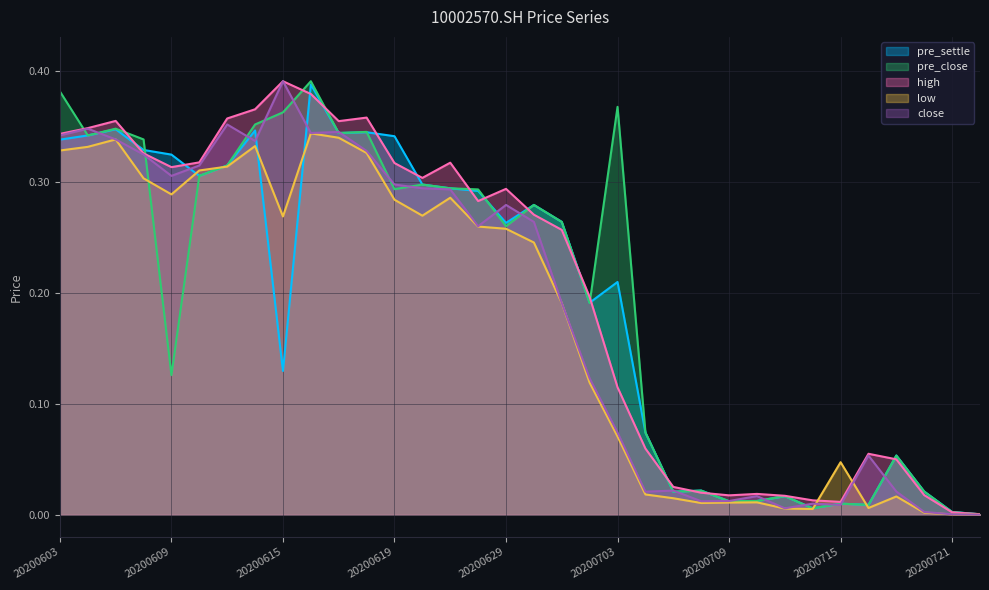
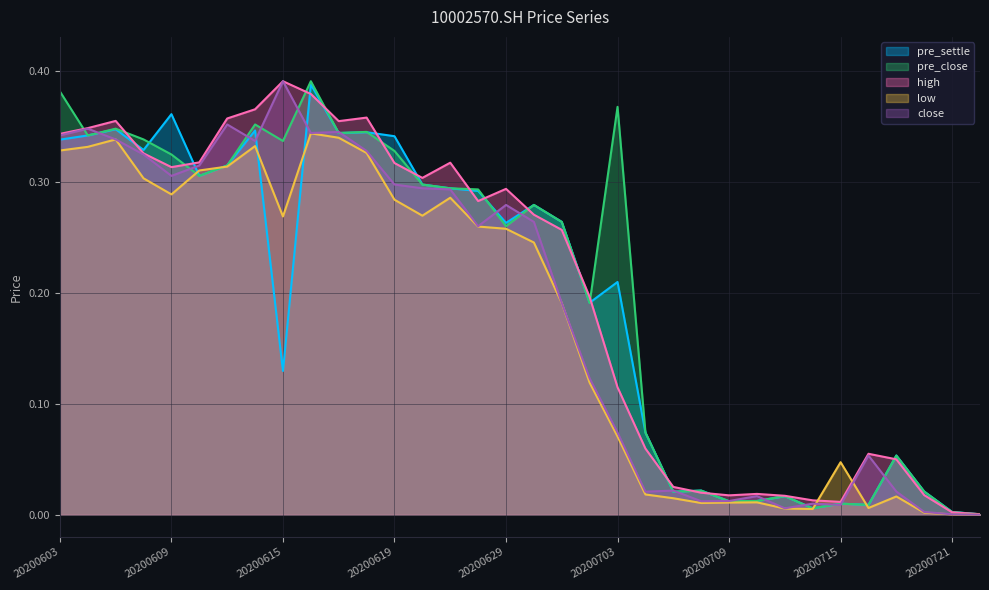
  {
    "pre_settle": {
      "20200603": 0.338,
-     "20200609": 0.325,
+     "20200609": 0.361,
      "20200615": 0.130,
      "20200619": 0.342,
      "20200629": 0.263,
      "20200703": 0.210
    },
    "pre_close": {
      "20200603": 0.382,
-     "20200609": 0.126,
-     "20200615": 0.363,
-     "20200619": 0.294,
+     "20200609": 0.325,
+     "20200615": 0.337,
+     "20200619": 0.328,
      "20200629": 0.260,
      "20200703": 0.368
    },
    "low": {
      "20200603": 0.329,
      "20200609": 0.289,
      "20200615": 0.269,
      "20200619": 0.284,
      "20200629": 0.258,
      "20200703": 0.071,
      "20200715": 0.047
    }
  }
